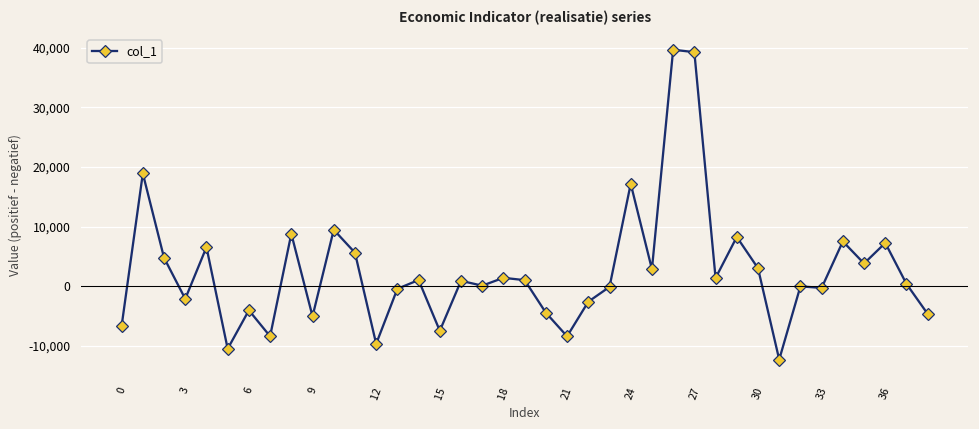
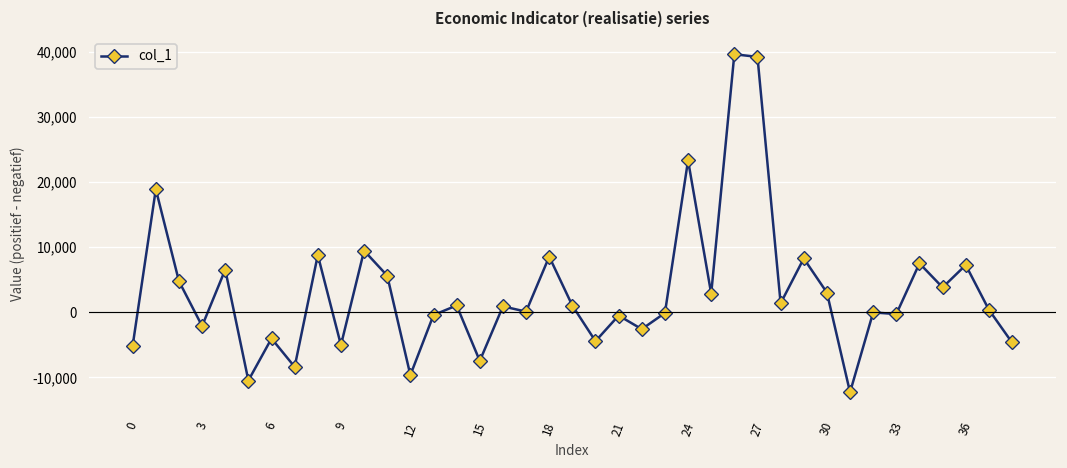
  {
-   "0": "-7,000",
+   "0": "-5,000",
    "3": "-2,000",
    "6": "-4,000",
    "9": "-5,000",
    "12": "-10,000",
    "15": "-7,000",
-   "18": "1,000",
-   "21": "-8,000",
-   "24": "17,000",
+   "18": "9,000",
+   "21": "-1,000",
+   "24": "23,000",
    "27": "39,000",
    "30": "3,000",
    "33": "0",
    "36": "7,000"
  }
